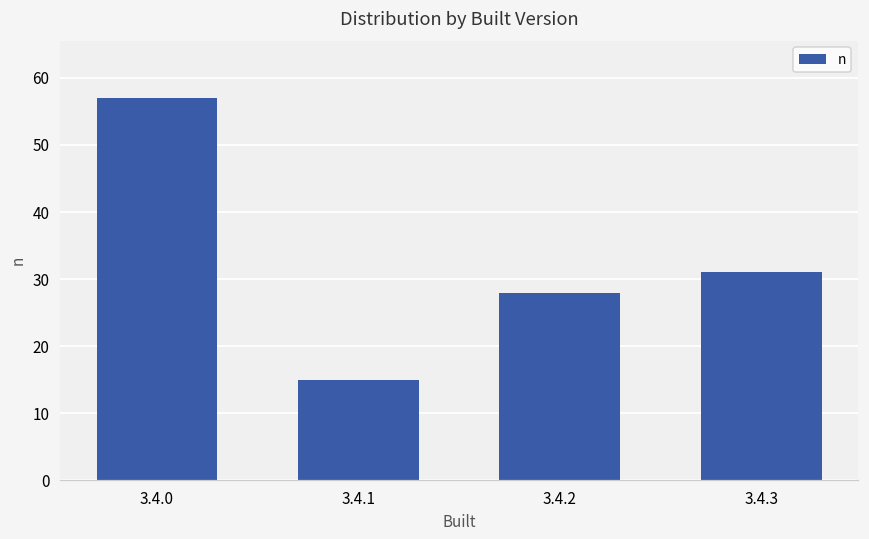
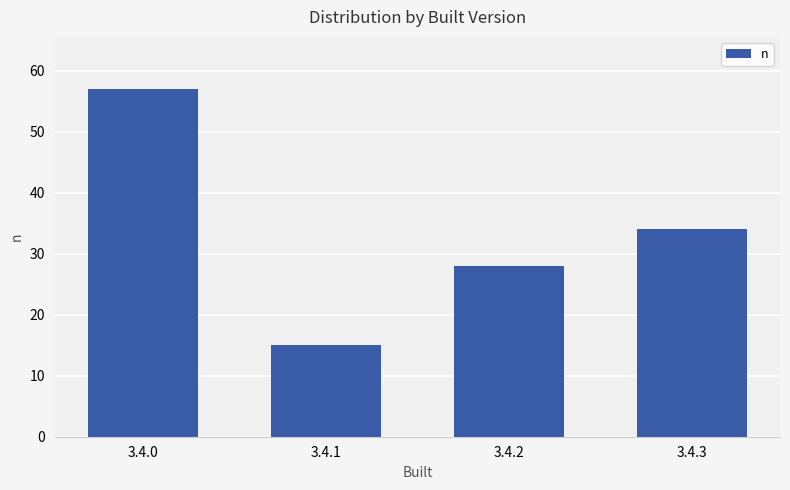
  {
    "3.4.0": 57,
    "3.4.1": 15,
    "3.4.2": 28,
-   "3.4.3": 31
+   "3.4.3": 34
  }
